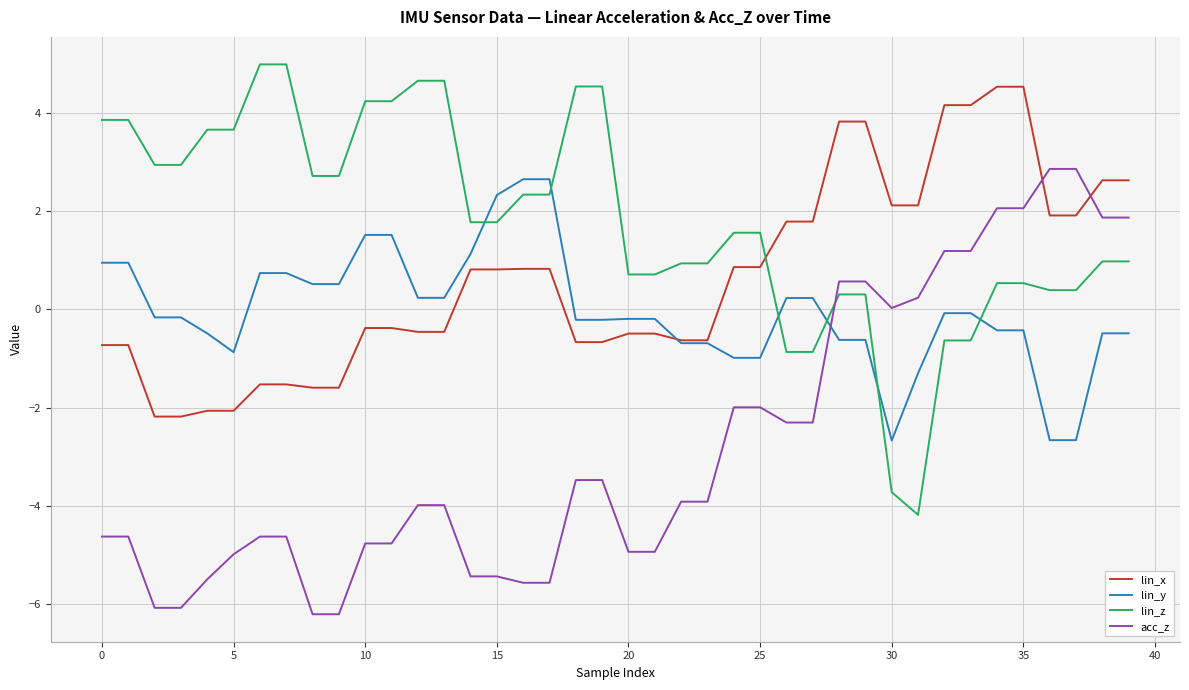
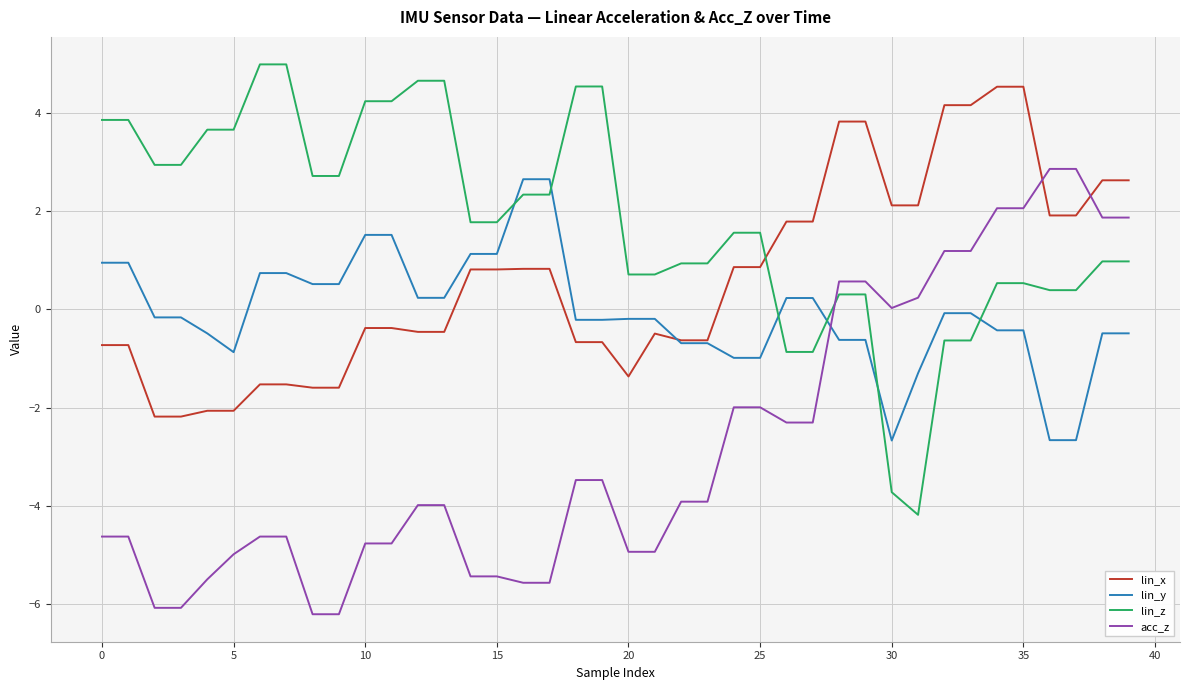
  {
    "lin_x": {
      "0": -0.7,
      "5": -2.1,
      "10": -0.4,
      "15": 0.8,
-     "20": -0.5,
+     "20": -1.4,
      "25": 0.9,
      "30": 2.1,
      "35": 4.5
    },
    "lin_y": {
      "0": 1.0,
      "5": -0.9,
      "10": 1.5,
-     "15": 2.3,
+     "15": 1.1,
      "20": -0.2,
      "25": -1.0,
      "30": -2.7,
      "35": -0.4
    },
    "lin_z": {
      "0": 3.9,
      "5": 3.7,
      "10": 4.2,
      "15": 1.8,
      "20": 0.7,
      "25": 1.6,
      "30": -3.7,
      "35": 0.5
    },
    "acc_z": {
      "0": -4.6,
      "5": -5.0,
      "10": -4.8,
      "15": -5.4,
      "20": -4.9,
      "25": -2.0,
      "30": 0.0,
      "35": 2.1
    }
  }
